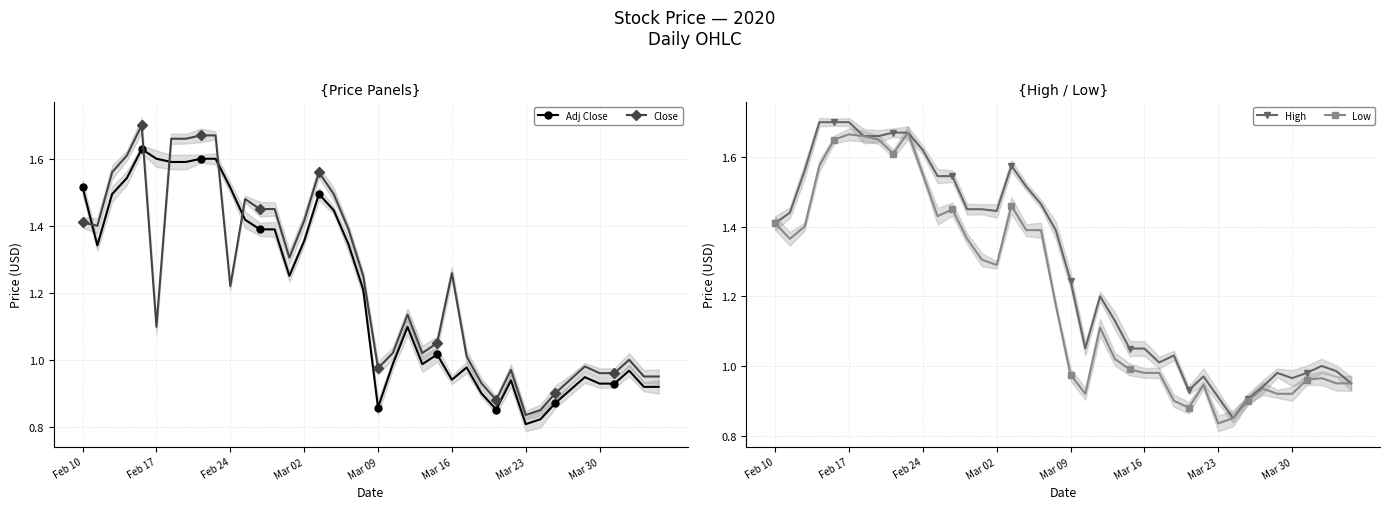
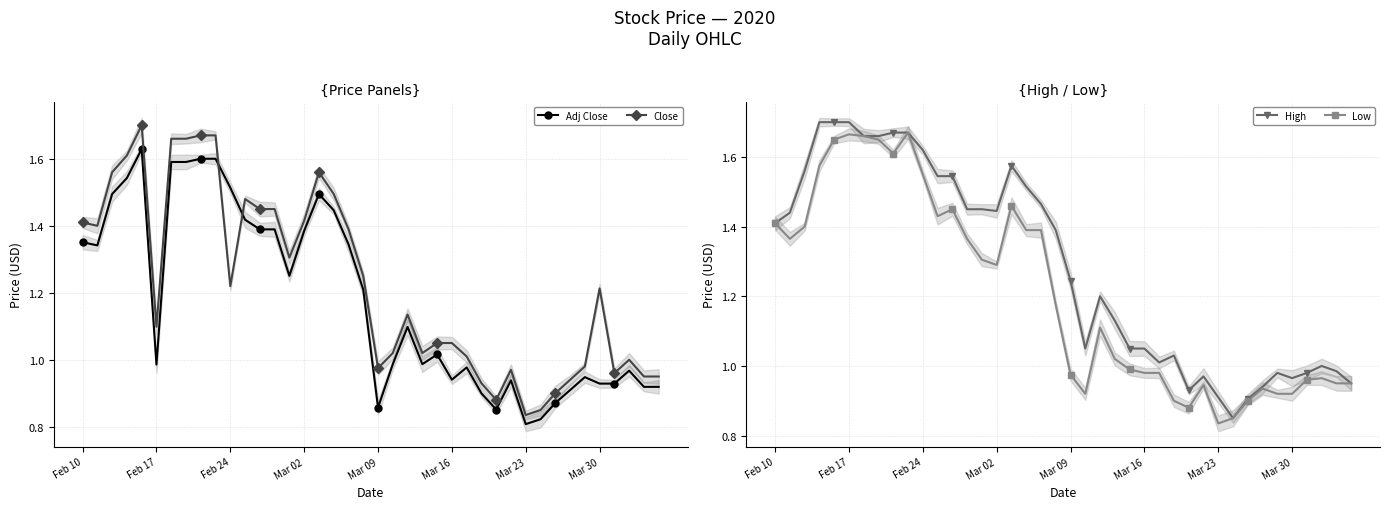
  {
    "{Price Panels}": {
      "Adj Close": {
-       "Feb 10": 1.52,
-       "Feb 17": 1.60,
+       "Feb 10": 1.35,
+       "Feb 17": 0.99,
        "Feb 24": 1.51,
-       "Mar 02": 1.35,
+       "Mar 02": 1.38,
        "Mar 09": 0.86,
        "Mar 16": 0.94,
        "Mar 23": 0.81,
        "Mar 30": 0.93
      },
      "Close": {
        "Feb 10": 1.41,
        "Feb 17": 1.10,
        "Feb 24": 1.22,
        "Mar 02": 1.41,
        "Mar 09": 0.98,
-       "Mar 16": 1.26,
-       "Mar 30": 0.96
+       "Mar 16": 1.05,
+       "Mar 30": 1.21
      }
    }
  }
